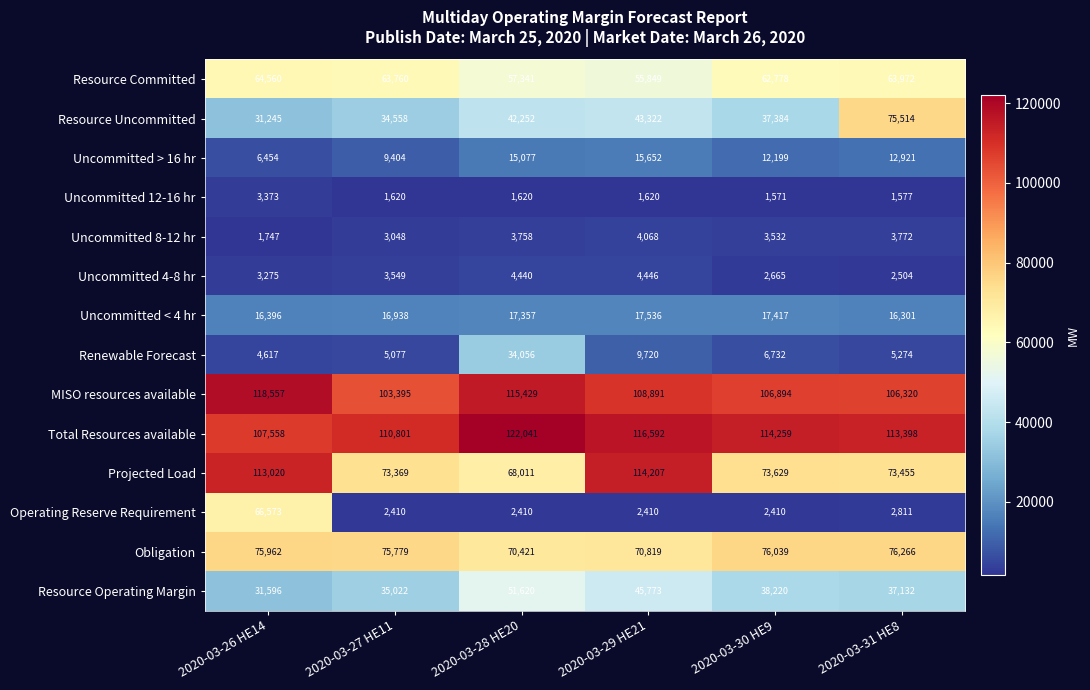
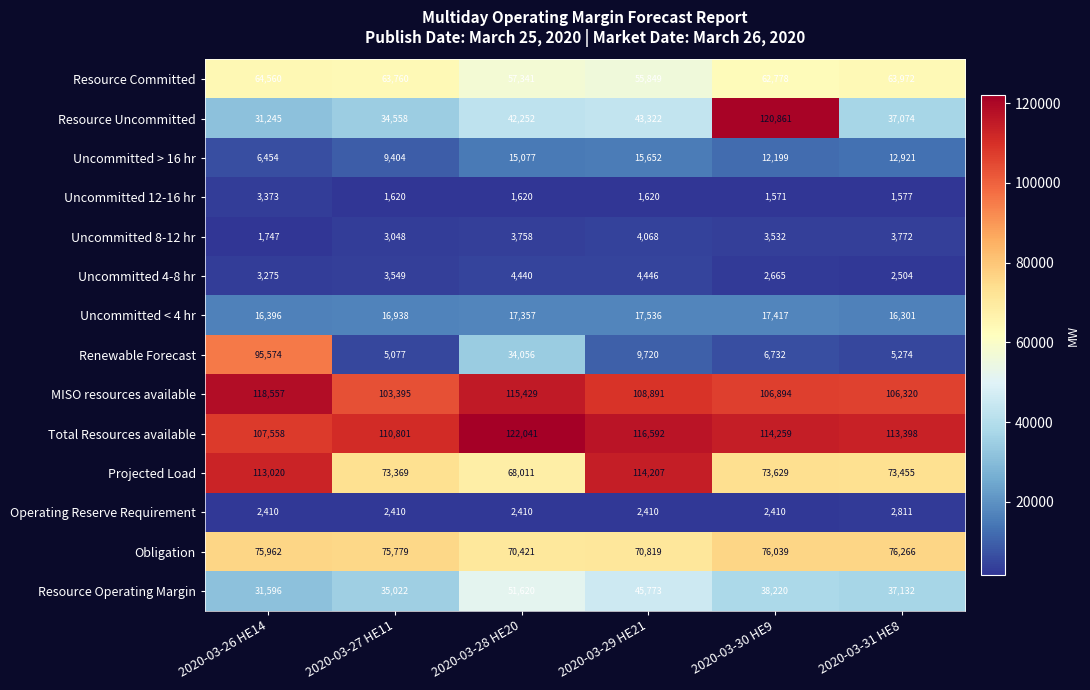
  {
    "Resource Committed": {
      "2020-03-26 HE14": "64,560",
      "2020-03-27 HE11": "63,760",
      "2020-03-30 HE9": "62,778",
      "2020-03-31 HE8": "63,972"
    },
    "Resource Uncommitted": {
      "2020-03-26 HE14": "31,245",
      "2020-03-27 HE11": "34,558",
      "2020-03-28 HE20": "42,252",
      "2020-03-29 HE21": "43,322",
-     "2020-03-30 HE9": "37,384",
-     "2020-03-31 HE8": "75,514"
+     "2020-03-30 HE9": "120,861",
+     "2020-03-31 HE8": "37,074"
    },
    "Uncommitted > 16 hr": {
      "2020-03-26 HE14": "6,454",
      "2020-03-27 HE11": "9,404",
      "2020-03-28 HE20": "15,077",
      "2020-03-29 HE21": "15,652",
      "2020-03-30 HE9": "12,199",
      "2020-03-31 HE8": "12,921"
    },
    "Uncommitted 12-16 hr": {
      "2020-03-26 HE14": "3,373",
      "2020-03-27 HE11": "1,620",
      "2020-03-28 HE20": "1,620",
      "2020-03-29 HE21": "1,620",
      "2020-03-30 HE9": "1,571",
      "2020-03-31 HE8": "1,577"
    },
    "Uncommitted 8-12 hr": {
      "2020-03-26 HE14": "1,747",
      "2020-03-27 HE11": "3,048",
      "2020-03-28 HE20": "3,758",
      "2020-03-29 HE21": "4,068",
      "2020-03-30 HE9": "3,532",
      "2020-03-31 HE8": "3,772"
    },
    "Uncommitted 4-8 hr": {
      "2020-03-26 HE14": "3,275",
      "2020-03-27 HE11": "3,549",
      "2020-03-28 HE20": "4,440",
      "2020-03-29 HE21": "4,446",
      "2020-03-30 HE9": "2,665",
      "2020-03-31 HE8": "2,504"
    },
    "Uncommitted < 4 hr": {
      "2020-03-26 HE14": "16,396",
      "2020-03-27 HE11": "16,938",
      "2020-03-28 HE20": "17,357",
      "2020-03-29 HE21": "17,536",
      "2020-03-30 HE9": "17,417",
      "2020-03-31 HE8": "16,301"
    },
    "Renewable Forecast": {
-     "2020-03-26 HE14": "4,617",
+     "2020-03-26 HE14": "95,574",
      "2020-03-27 HE11": "5,077",
      "2020-03-28 HE20": "34,056",
      "2020-03-29 HE21": "9,720",
      "2020-03-30 HE9": "6,732",
      "2020-03-31 HE8": "5,274"
    },
    "MISO resources available": {
      "2020-03-26 HE14": "118,557",
      "2020-03-27 HE11": "103,395",
      "2020-03-28 HE20": "115,429",
      "2020-03-29 HE21": "108,891",
      "2020-03-30 HE9": "106,894",
      "2020-03-31 HE8": "106,320"
    },
    "Total Resources available": {
      "2020-03-26 HE14": "107,558",
      "2020-03-27 HE11": "110,801",
      "2020-03-28 HE20": "122,041",
      "2020-03-29 HE21": "116,592",
      "2020-03-30 HE9": "114,259",
      "2020-03-31 HE8": "113,398"
    },
    "Projected Load": {
      "2020-03-26 HE14": "113,020",
      "2020-03-27 HE11": "73,369",
      "2020-03-28 HE20": "68,011",
      "2020-03-29 HE21": "114,207",
      "2020-03-30 HE9": "73,629",
      "2020-03-31 HE8": "73,455"
    },
    "Operating Reserve Requirement": {
-     "2020-03-26 HE14": "66,573",
+     "2020-03-26 HE14": "2,410",
      "2020-03-27 HE11": "2,410",
      "2020-03-28 HE20": "2,410",
      "2020-03-29 HE21": "2,410",
      "2020-03-30 HE9": "2,410",
      "2020-03-31 HE8": "2,811"
    },
    "Obligation": {
      "2020-03-26 HE14": "75,962",
      "2020-03-27 HE11": "75,779",
      "2020-03-28 HE20": "70,421",
      "2020-03-29 HE21": "70,819",
      "2020-03-30 HE9": "76,039",
      "2020-03-31 HE8": "76,266"
    },
    "Resource Operating Margin": {
      "2020-03-26 HE14": "31,596",
      "2020-03-27 HE11": "35,022",
      "2020-03-29 HE21": "45,773",
      "2020-03-30 HE9": "38,220",
      "2020-03-31 HE8": "37,132"
    }
  }
